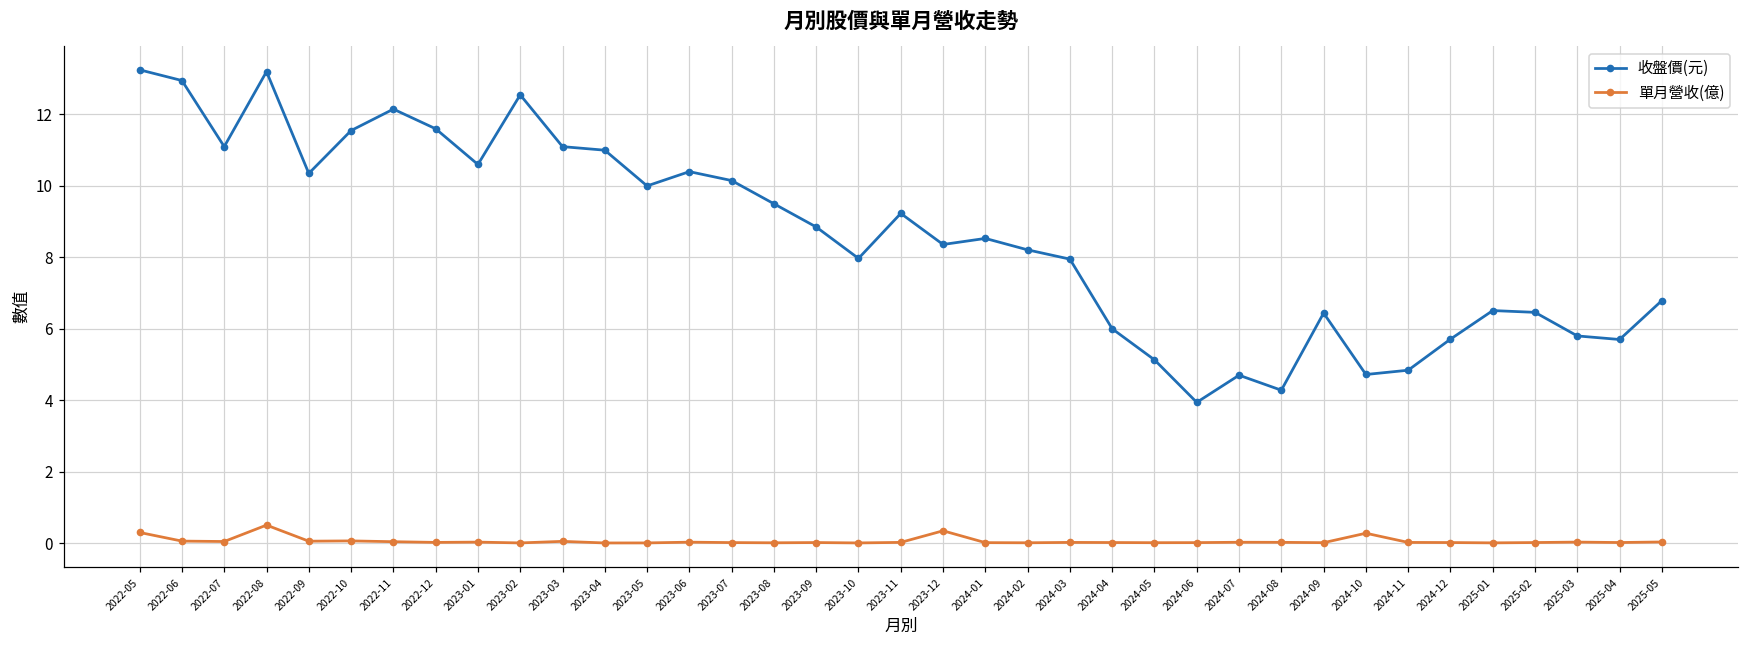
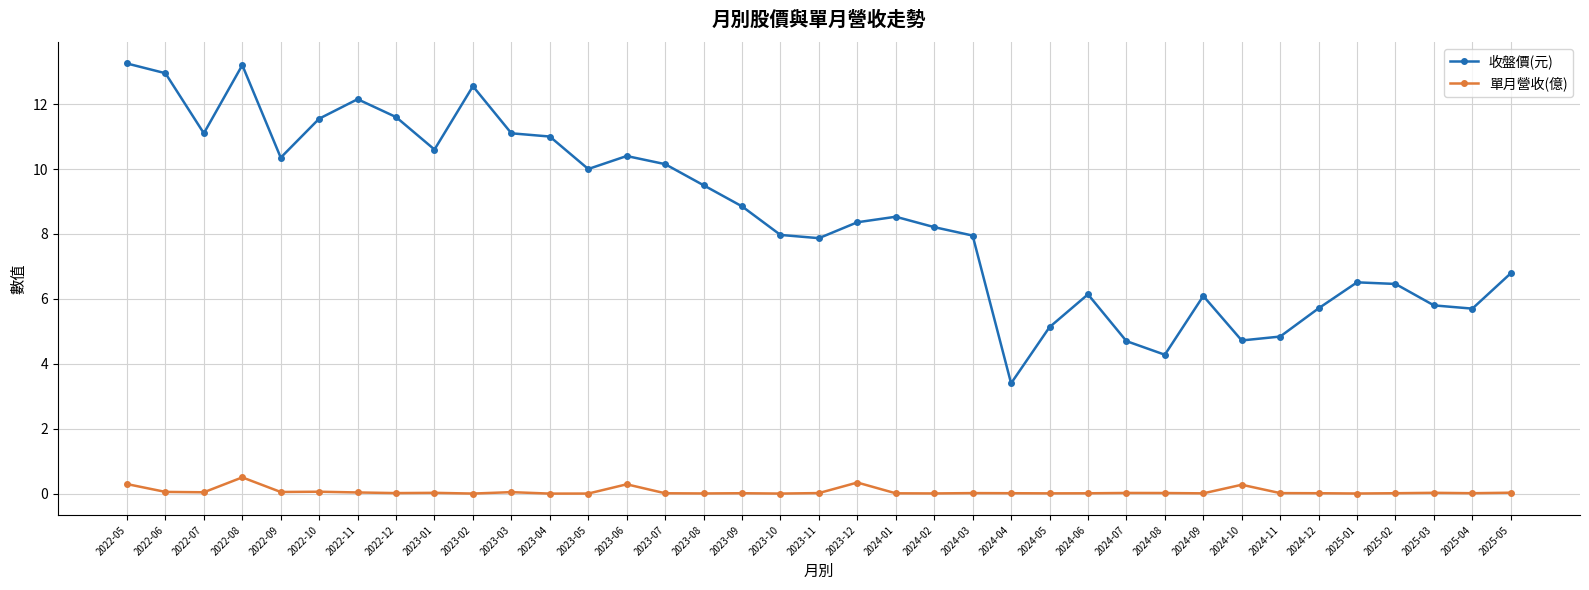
  {
    "收盤價(元)": {
      "2022-05": 13.3,
      "2022-06": 13.0,
      "2022-07": 11.1,
      "2022-08": 13.2,
      "2022-09": 10.4,
      "2022-10": 11.6,
      "2022-11": 12.2,
      "2022-12": 11.6,
      "2023-01": 10.6,
      "2023-02": 12.6,
      "2023-03": 11.1,
      "2023-04": 11.0,
      "2023-05": 10.0,
      "2023-06": 10.4,
      "2023-07": 10.2,
      "2023-08": 9.5,
      "2023-09": 8.9,
      "2023-10": 8.0,
-     "2023-11": 9.2,
+     "2023-11": 7.9,
      "2023-12": 8.4,
      "2024-01": 8.5,
      "2024-02": 8.2,
      "2024-03": 8.0,
-     "2024-04": 6.0,
+     "2024-04": 3.4,
      "2024-05": 5.1,
-     "2024-06": 3.9,
+     "2024-06": 6.1,
      "2024-07": 4.7,
      "2024-08": 4.3,
-     "2024-09": 6.4,
+     "2024-09": 6.1,
      "2024-10": 4.7,
      "2024-11": 4.8,
      "2024-12": 5.7,
      "2025-01": 6.5,
      "2025-02": 6.5,
      "2025-03": 5.8,
      "2025-04": 5.7,
      "2025-05": 6.8
    },
    "單月營收(億)": {
      "2022-05": 0.3,
      "2022-06": 0.1,
      "2022-07": 0.0,
      "2022-08": 0.5,
      "2022-09": 0.1,
      "2022-10": 0.1,
      "2022-11": 0.0,
      "2022-12": 0.0,
      "2023-01": 0.0,
      "2023-02": 0.0,
      "2023-03": 0.0,
      "2023-04": 0.0,
      "2023-05": 0.0,
-     "2023-06": 0.0,
+     "2023-06": 0.3,
      "2023-07": 0.0,
      "2023-08": 0.0,
      "2023-09": 0.0,
      "2023-10": 0.0,
      "2023-11": 0.0,
      "2023-12": 0.3,
      "2024-01": 0.0,
      "2024-02": 0.0,
      "2024-03": 0.0,
      "2024-04": 0.0,
      "2024-05": 0.0,
      "2024-06": 0.0,
      "2024-07": 0.0,
      "2024-08": 0.0,
      "2024-09": 0.0,
      "2024-10": 0.3,
      "2024-11": 0.0,
      "2024-12": 0.0,
      "2025-01": 0.0,
      "2025-02": 0.0,
      "2025-03": 0.0,
      "2025-04": 0.0,
      "2025-05": 0.0
    }
  }
